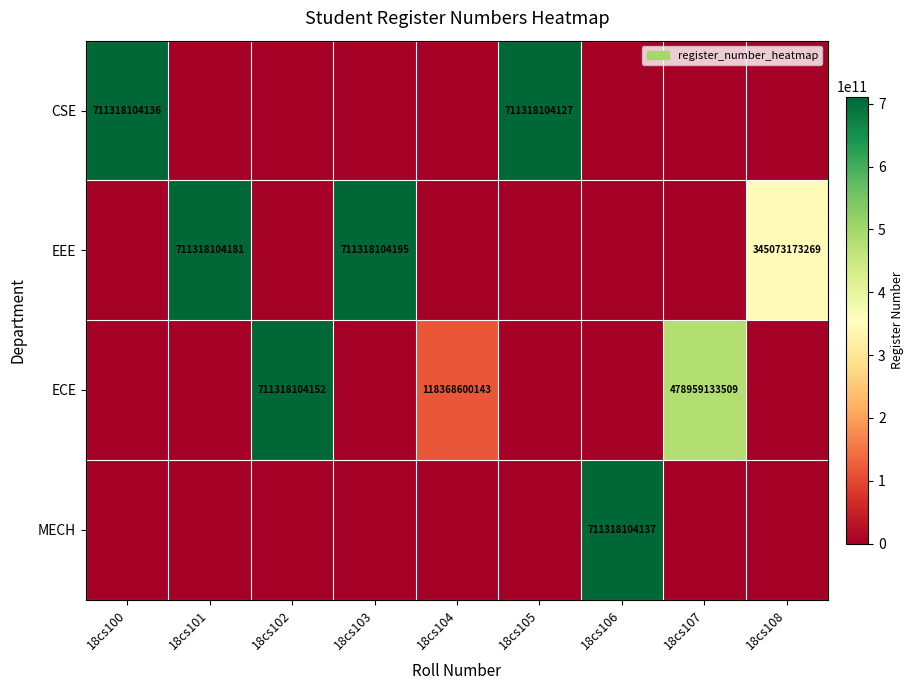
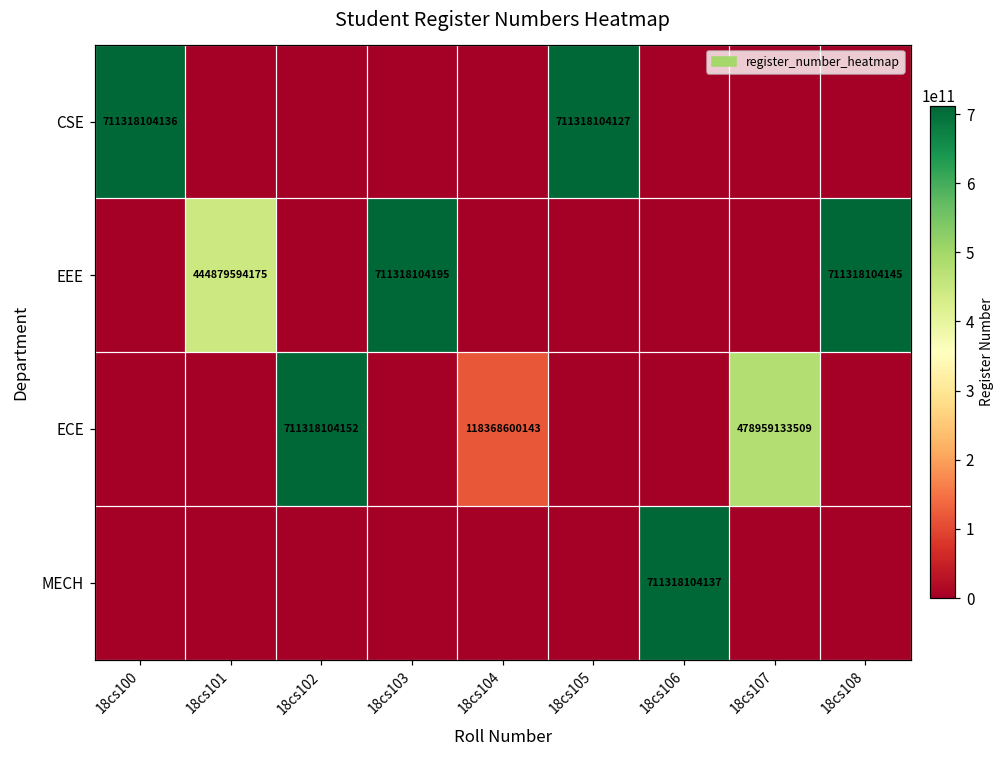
  {
    "CSE": {
      "18cs100": 711318104136,
      "18cs105": 711318104127
    },
    "EEE": {
-     "18cs101": 711318104181,
+     "18cs101": 444879594175,
      "18cs103": 711318104195,
-     "18cs108": 345073173269
+     "18cs108": 711318104145
    },
    "ECE": {
      "18cs102": 711318104152,
      "18cs104": 118368600143,
      "18cs107": 478959133509
    },
    "MECH": {
      "18cs106": 711318104137
    }
  }
